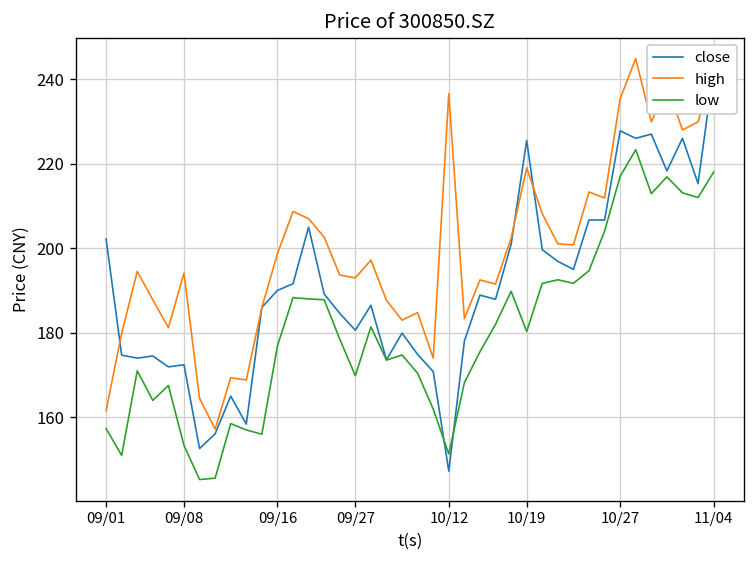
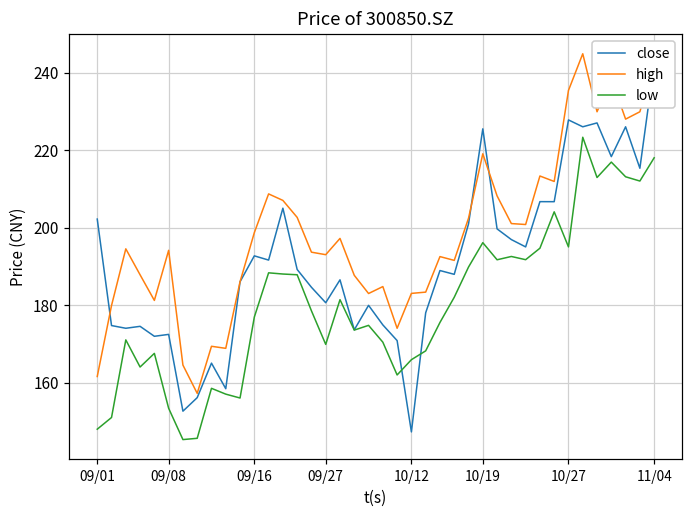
  {
    "close": {
      "09/01": 202,
      "09/08": 172,
-     "09/16": 190,
+     "09/16": 193,
      "09/27": 181,
      "10/12": 147,
      "10/19": 225,
      "10/27": 228
    },
    "high": {
      "09/01": 162,
      "09/08": 194,
      "09/16": 199,
      "09/27": 193,
-     "10/12": 237,
+     "10/12": 183,
      "10/19": 219,
      "10/27": 235
    },
    "low": {
-     "09/01": 157,
+     "09/01": 148,
      "09/08": 153,
      "09/16": 177,
      "09/27": 170,
-     "10/12": 151,
-     "10/19": 180,
-     "10/27": 217,
+     "10/12": 166,
+     "10/19": 196,
+     "10/27": 195,
      "11/04": 218
    }
  }
